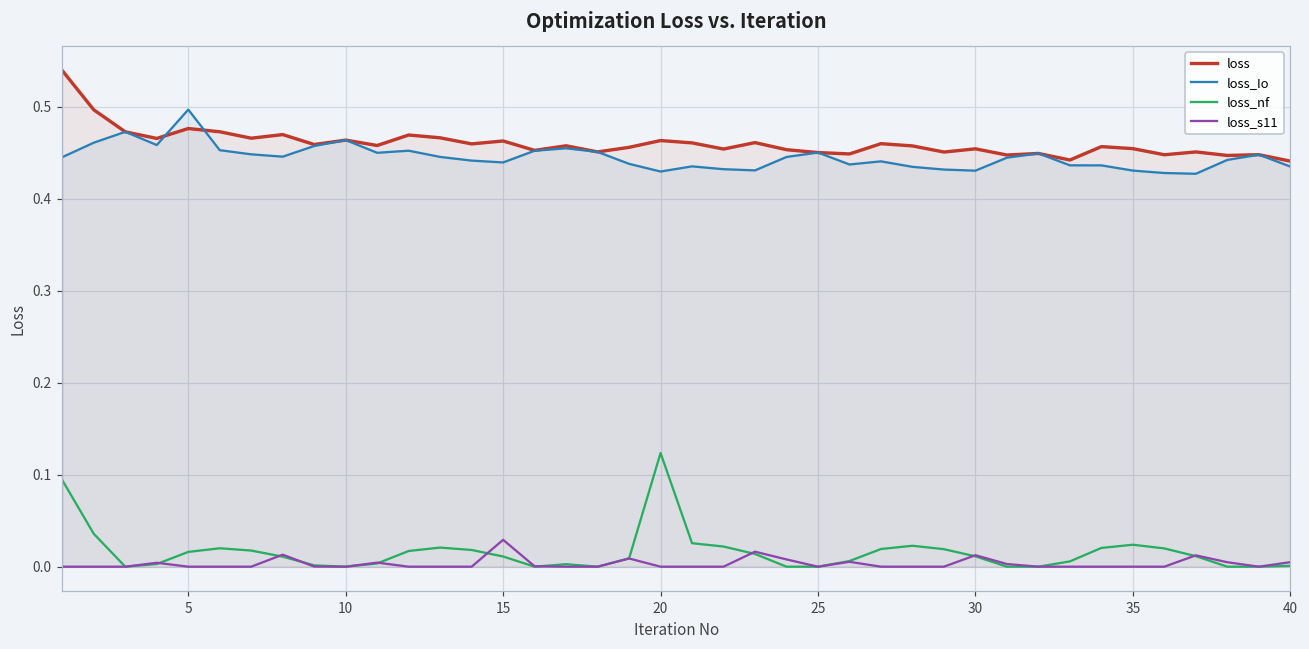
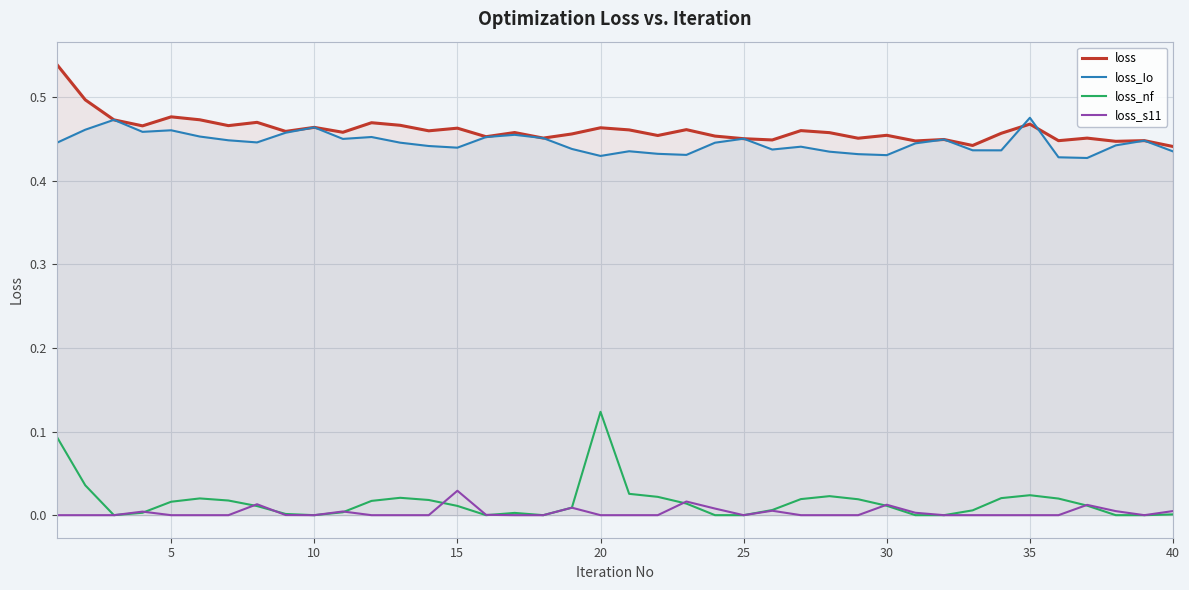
  {
    "loss": {
      "5": 0.48,
      "15": 0.46,
      "20": 0.46,
      "30": 0.45,
-     "35": 0.45,
+     "35": 0.47,
      "40": 0.44
    },
    "loss_Io": {
-     "5": 0.50,
+     "5": 0.46,
      "15": 0.44,
      "20": 0.43,
      "30": 0.43,
-     "35": 0.43,
+     "35": 0.48,
      "40": 0.44
    },
    "loss_nf": {
      "5": 0.02,
      "15": 0.01,
      "20": 0.12,
      "35": 0.02,
      "40": 0.00
    },
    "loss_s11": {
      "5": 0.00,
      "15": 0.03,
      "20": 0.00,
      "35": 0.00,
      "40": 0.00
    }
  }
